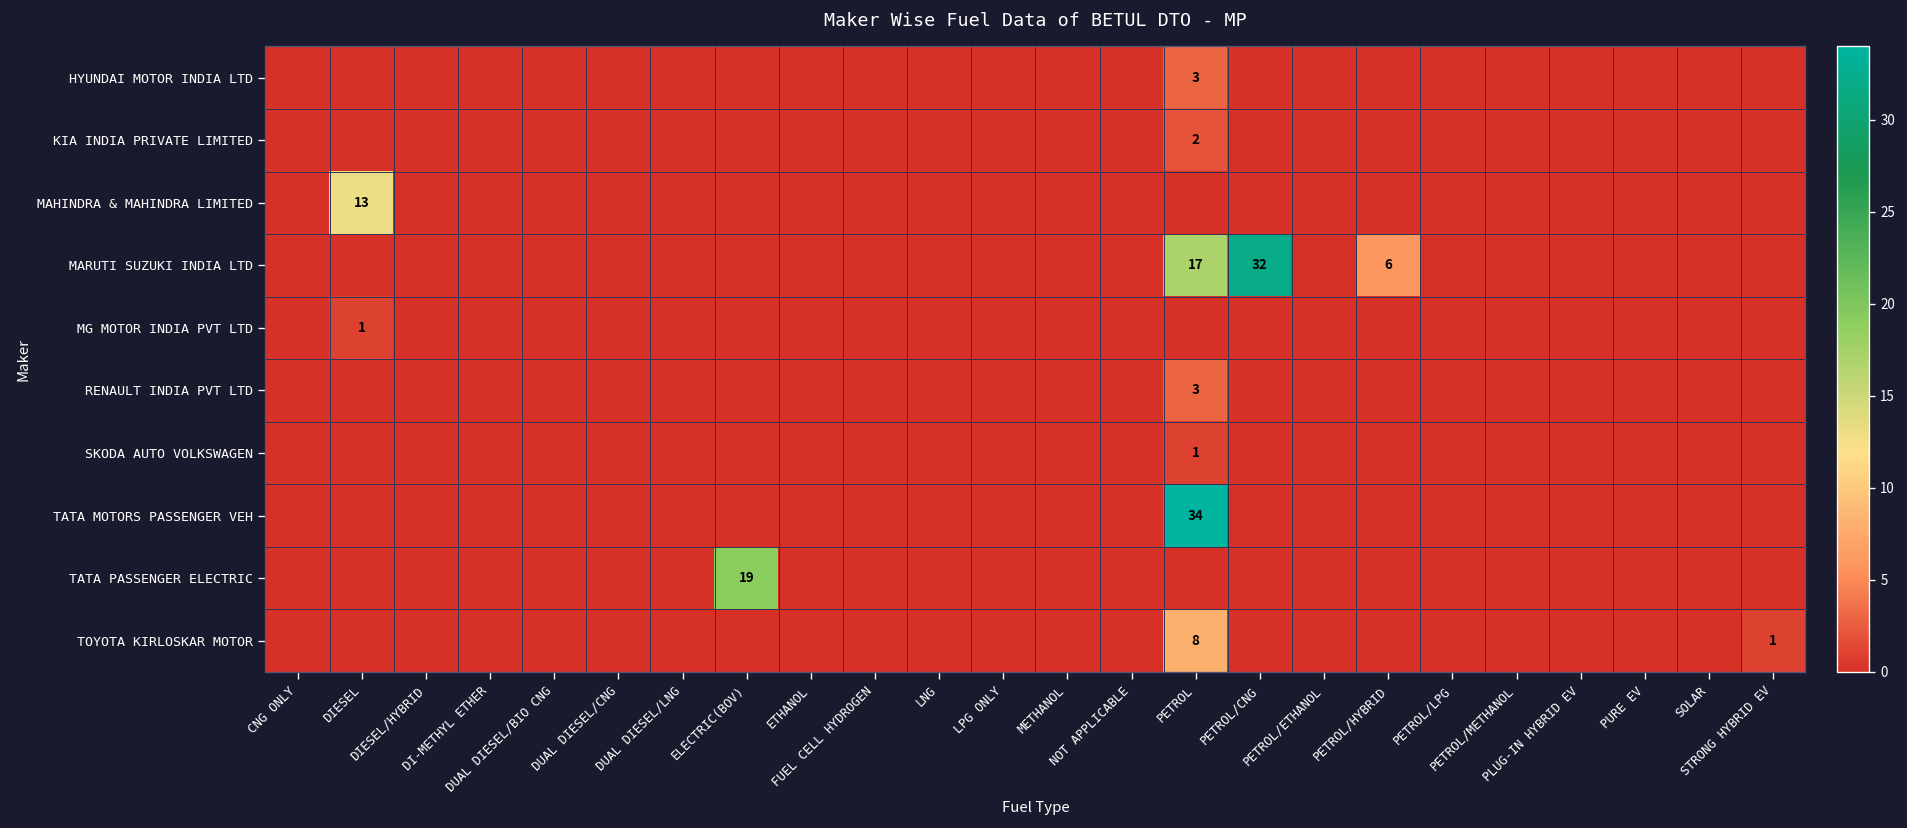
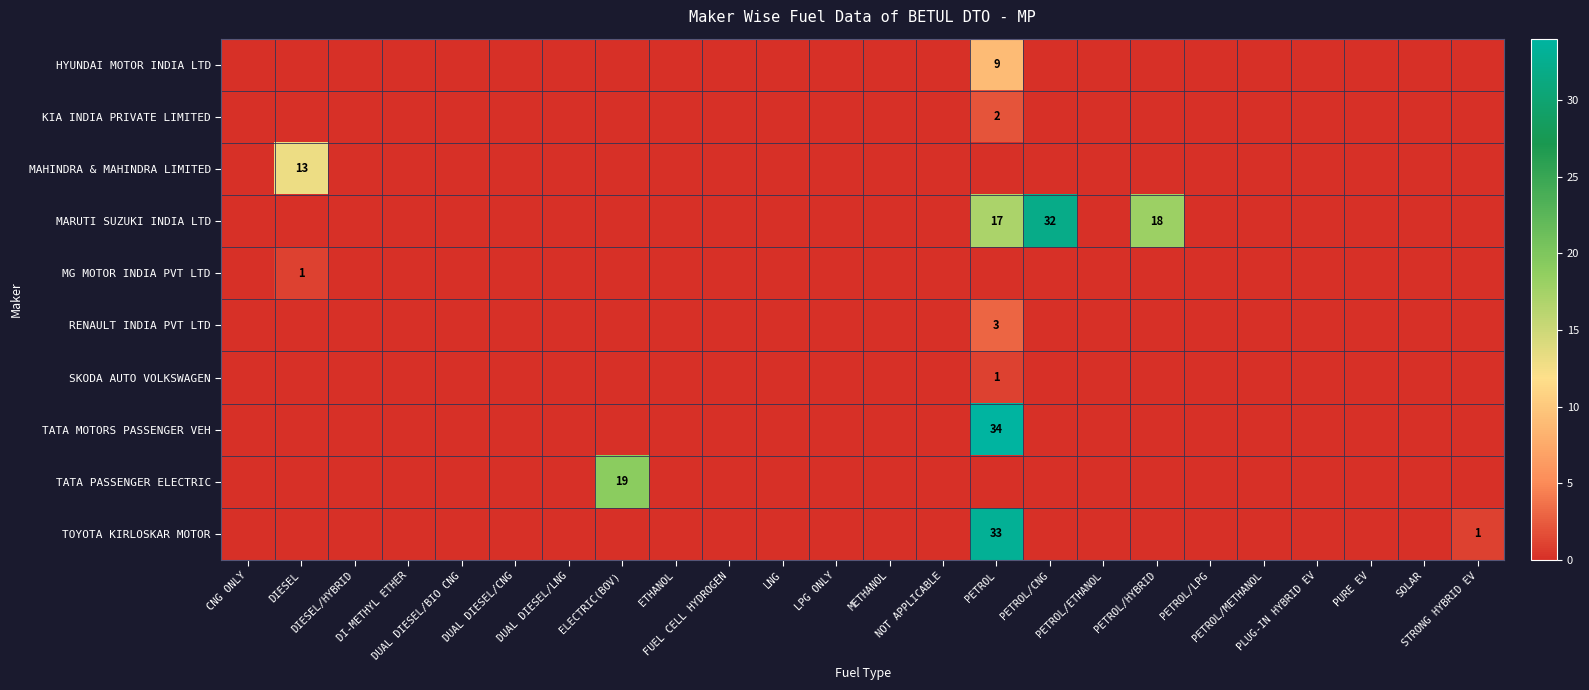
  {
    "HYUNDAI MOTOR INDIA LTD": {
-     "PETROL": 3
+     "PETROL": 9
    },
    "KIA INDIA PRIVATE LIMITED": {
      "PETROL": 2
    },
    "MAHINDRA & MAHINDRA LIMITED": {
      "DIESEL": 13
    },
    "MARUTI SUZUKI INDIA LTD": {
      "PETROL": 17,
      "PETROL/CNG": 32,
-     "PETROL/HYBRID": 6
+     "PETROL/HYBRID": 18
    },
    "MG MOTOR INDIA PVT LTD": {
      "DIESEL": 1
    },
    "RENAULT INDIA PVT LTD": {
      "PETROL": 3
    },
    "SKODA AUTO VOLKSWAGEN": {
      "PETROL": 1
    },
    "TATA MOTORS PASSENGER VEH": {
      "PETROL": 34
    },
    "TATA PASSENGER ELECTRIC": {
      "ELECTRIC(BOV)": 19
    },
    "TOYOTA KIRLOSKAR MOTOR": {
-     "PETROL": 8,
+     "PETROL": 33,
      "STRONG HYBRID EV": 1
    }
  }
